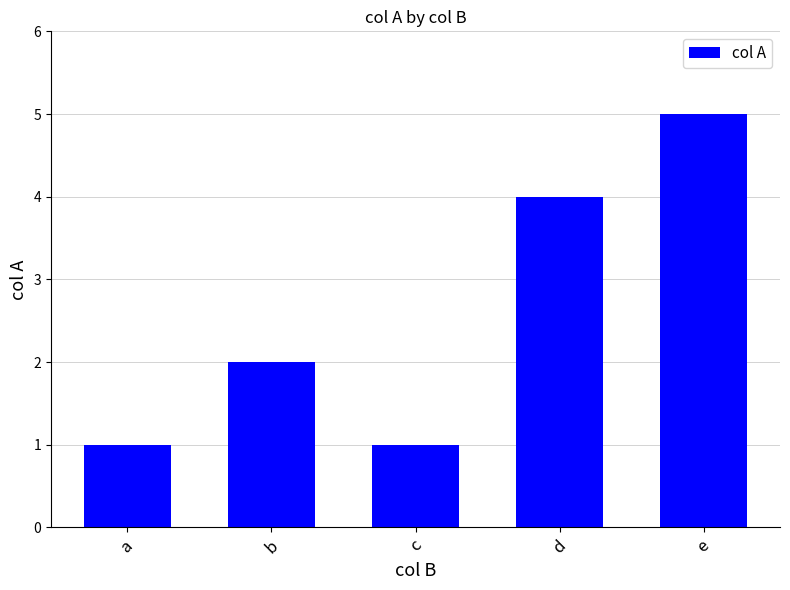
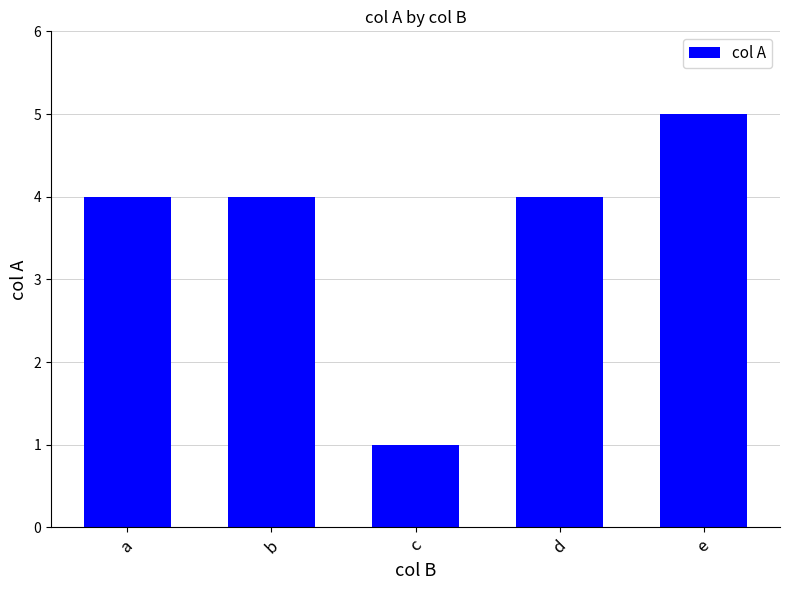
  {
-   "a": 1,
-   "b": 2,
+   "a": 4,
+   "b": 4,
    "c": 1,
    "d": 4,
    "e": 5
  }
